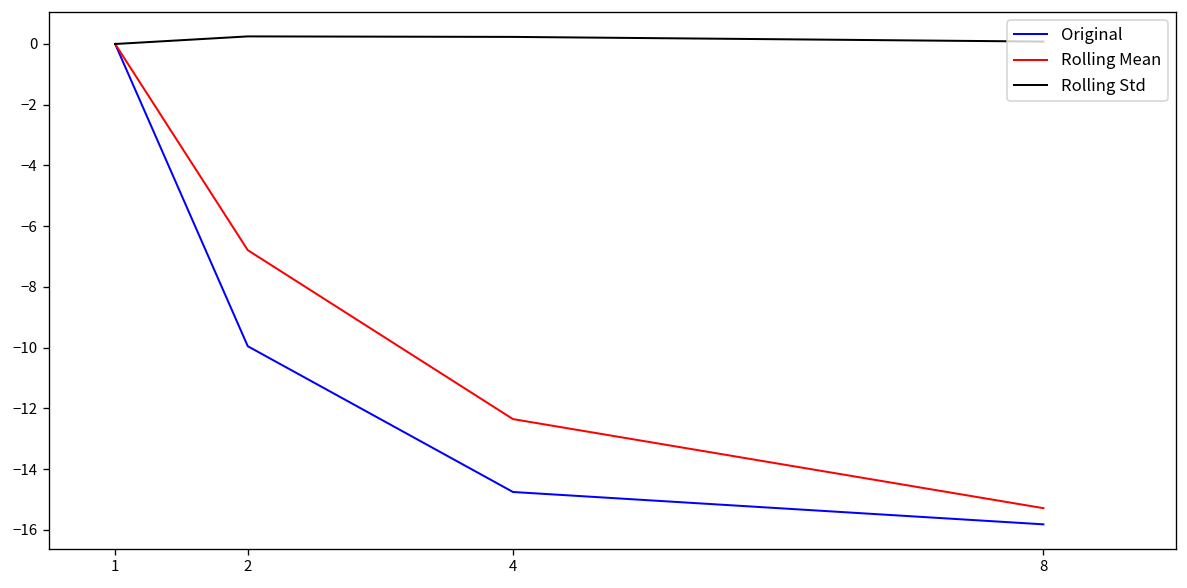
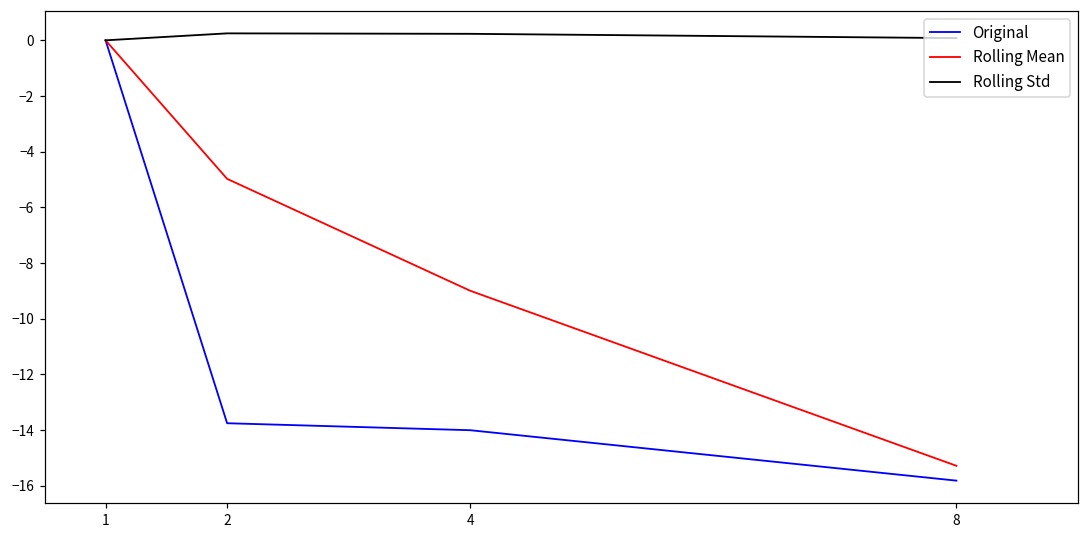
  {
    "Original": {
-     "2": -10.0,
-     "4": -14.8,
+     "2": -13.8,
+     "4": -14.0,
      "8": -15.8
    },
    "Rolling Mean": {
-     "2": -6.8,
-     "4": -12.4,
+     "2": -5.0,
+     "4": -9.0,
      "8": -15.3
    },
    "Rolling Std": {
      "2": 0.3,
      "4": 0.2
    }
  }
